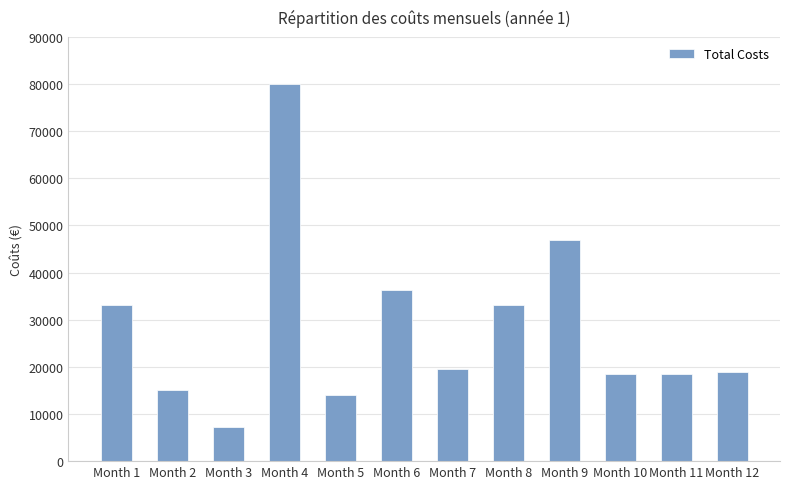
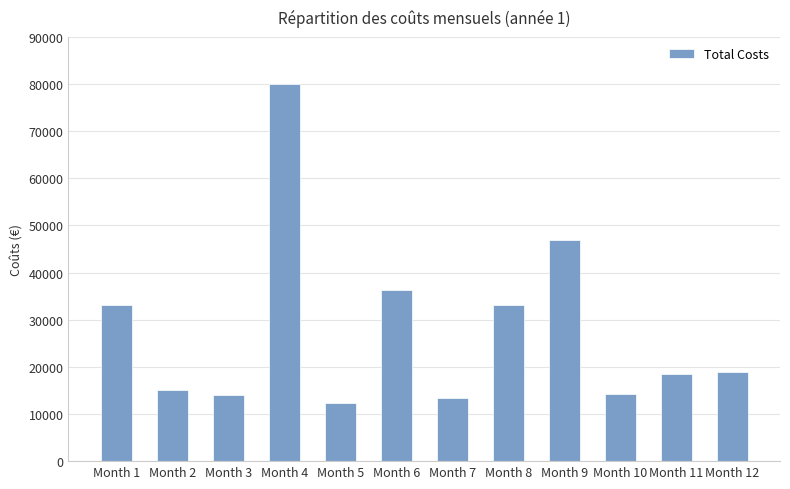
  {
    "Month 1": 33000,
    "Month 2": 15000,
-   "Month 3": 7000,
+   "Month 3": 14000,
    "Month 4": 80000,
-   "Month 5": 14000,
+   "Month 5": 12000,
    "Month 6": 36000,
-   "Month 7": 20000,
+   "Month 7": 13000,
    "Month 8": 33000,
    "Month 9": 47000,
-   "Month 10": 19000,
+   "Month 10": 14000,
    "Month 11": 19000,
    "Month 12": 19000
  }
